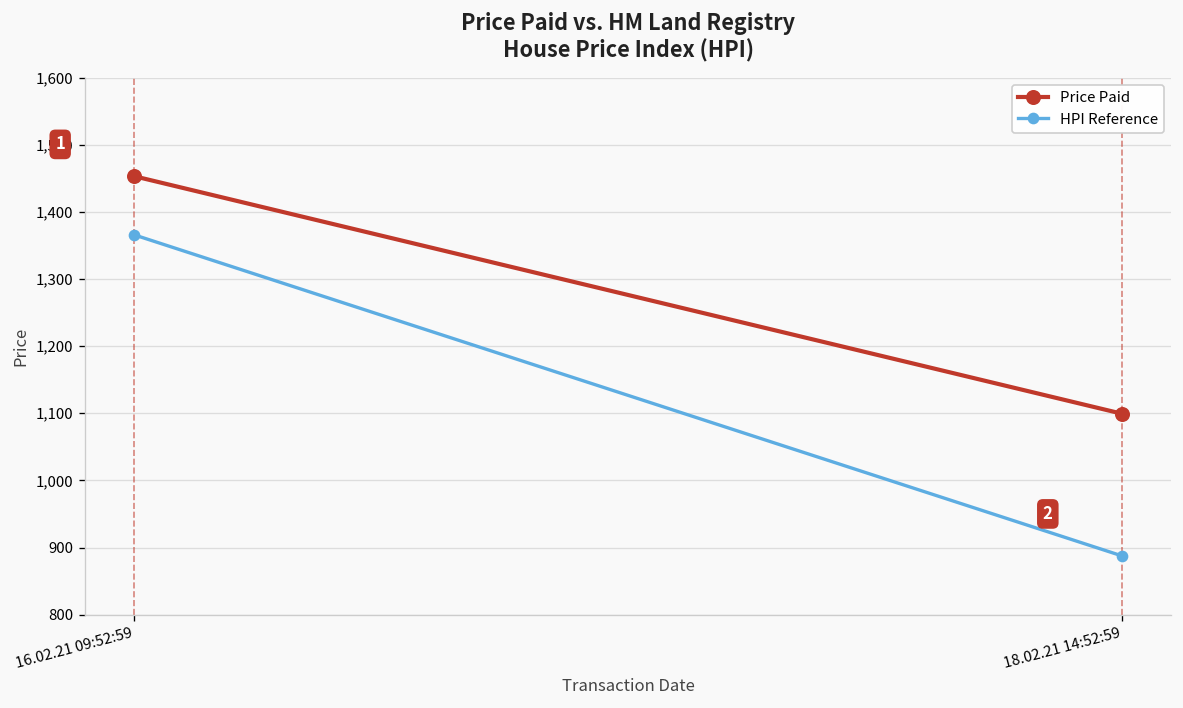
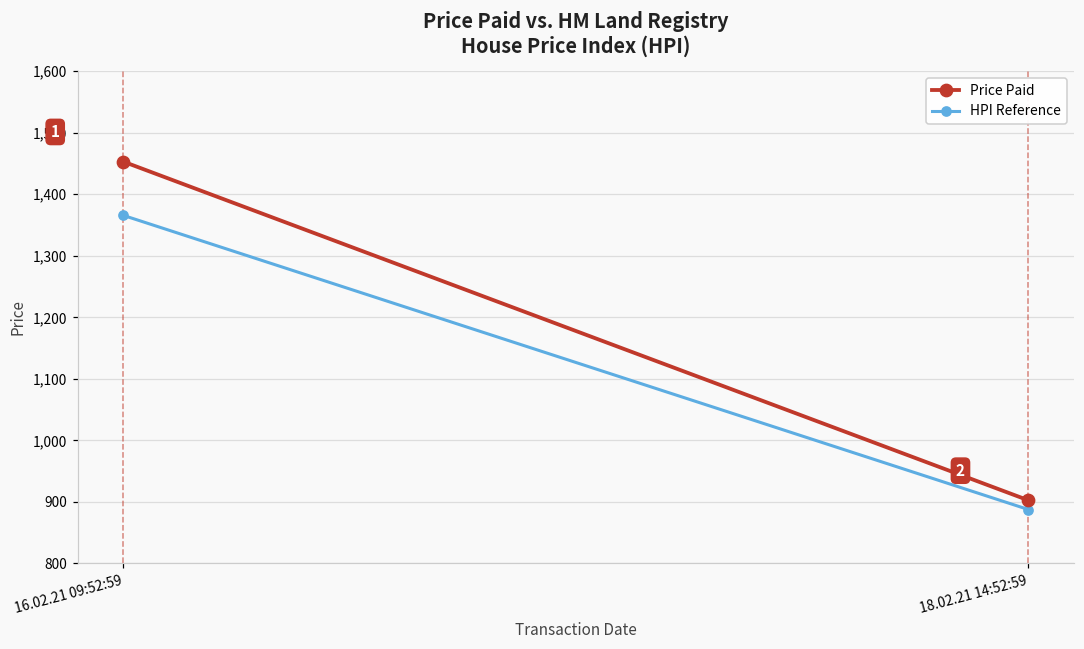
  {
    "Price Paid": {
      "16.02.21 09:52:59": "1,450",
-     "18.02.21 14:52:59": "1,100"
+     "18.02.21 14:52:59": "900"
    },
    "HPI Reference": {
      "16.02.21 09:52:59": "1,370",
      "18.02.21 14:52:59": "890"
    }
  }
